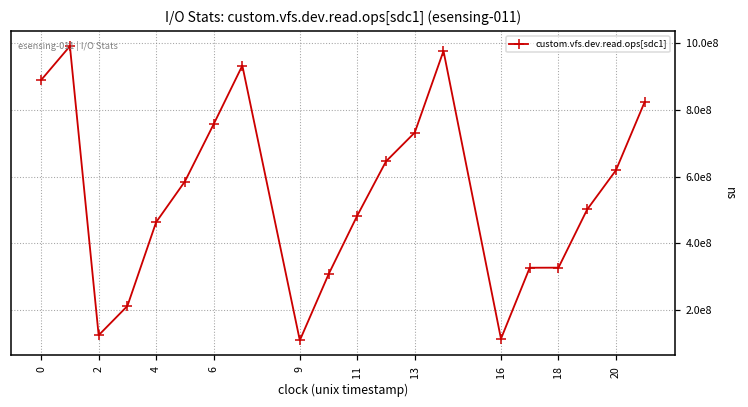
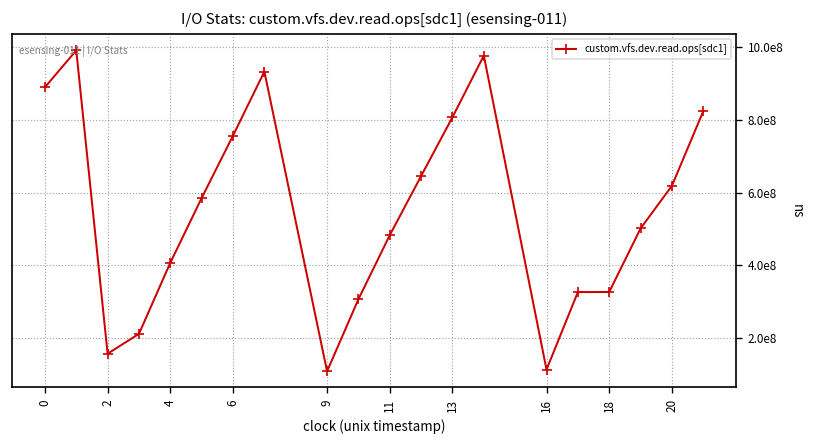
  {
    "0": 890000000,
-   "2": 120000000,
-   "4": 460000000,
+   "2": 160000000,
+   "4": 410000000,
    "6": 760000000,
    "9": 110000000,
    "11": 480000000,
-   "13": 730000000,
+   "13": 810000000,
    "16": 110000000,
    "18": 330000000,
    "20": 620000000
  }
